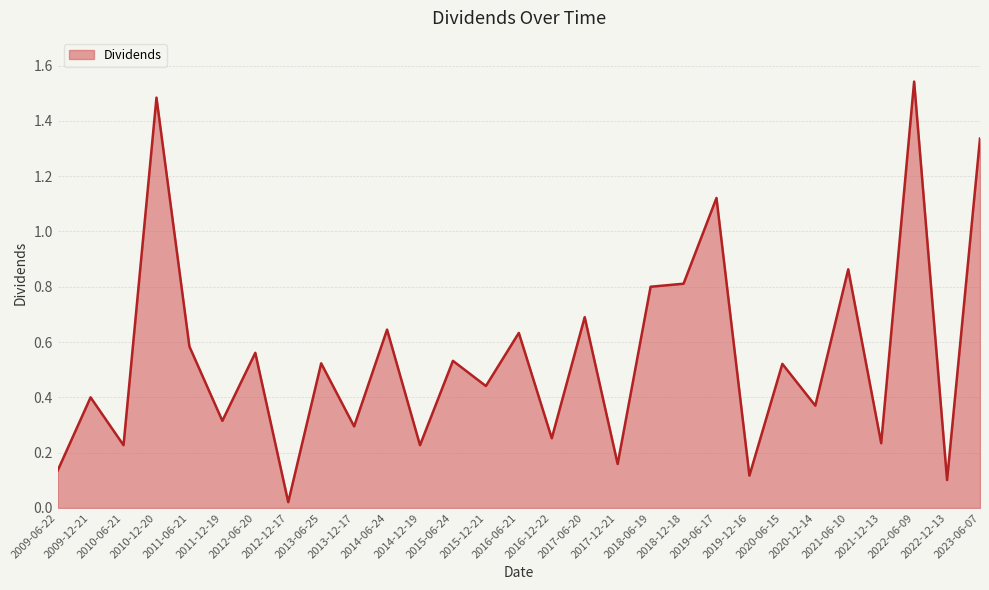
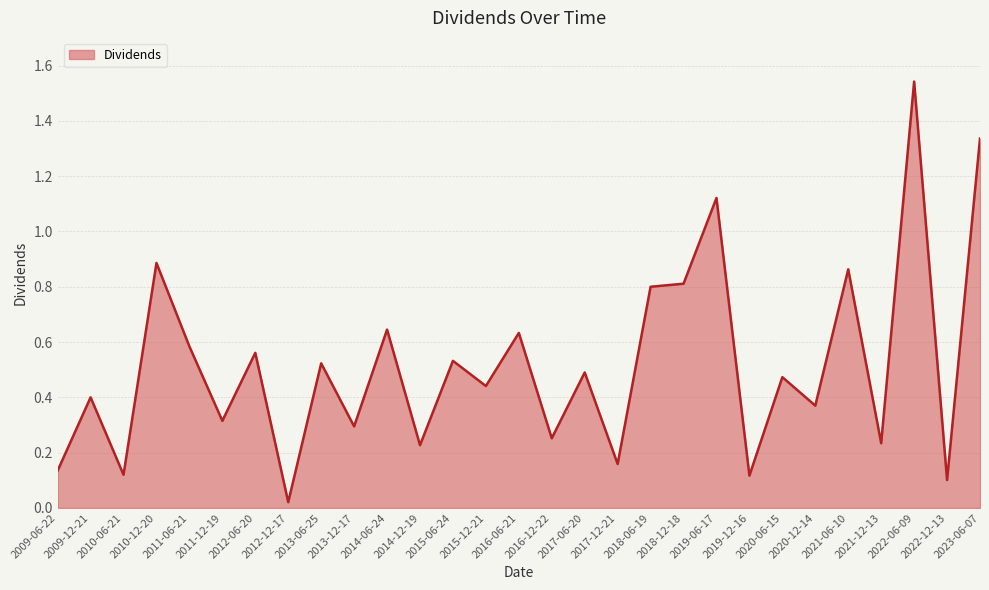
  {
    "2009-06-22": 0.14,
    "2009-12-21": 0.40,
-   "2010-06-21": 0.23,
-   "2010-12-20": 1.48,
+   "2010-06-21": 0.12,
+   "2010-12-20": 0.89,
    "2011-06-21": 0.58,
    "2011-12-19": 0.32,
    "2012-06-20": 0.56,
    "2012-12-17": 0.02,
    "2013-06-25": 0.52,
    "2013-12-17": 0.30,
    "2014-06-24": 0.65,
    "2014-12-19": 0.23,
    "2015-06-24": 0.53,
    "2015-12-21": 0.44,
    "2016-06-21": 0.63,
    "2016-12-22": 0.25,
-   "2017-06-20": 0.69,
+   "2017-06-20": 0.49,
    "2017-12-21": 0.16,
    "2018-06-19": 0.80,
    "2018-12-18": 0.81,
    "2019-06-17": 1.12,
    "2019-12-16": 0.12,
-   "2020-06-15": 0.52,
+   "2020-06-15": 0.47,
    "2020-12-14": 0.37,
    "2021-06-10": 0.86,
    "2021-12-13": 0.23,
    "2022-06-09": 1.54,
    "2022-12-13": 0.10,
    "2023-06-07": 1.34
  }
